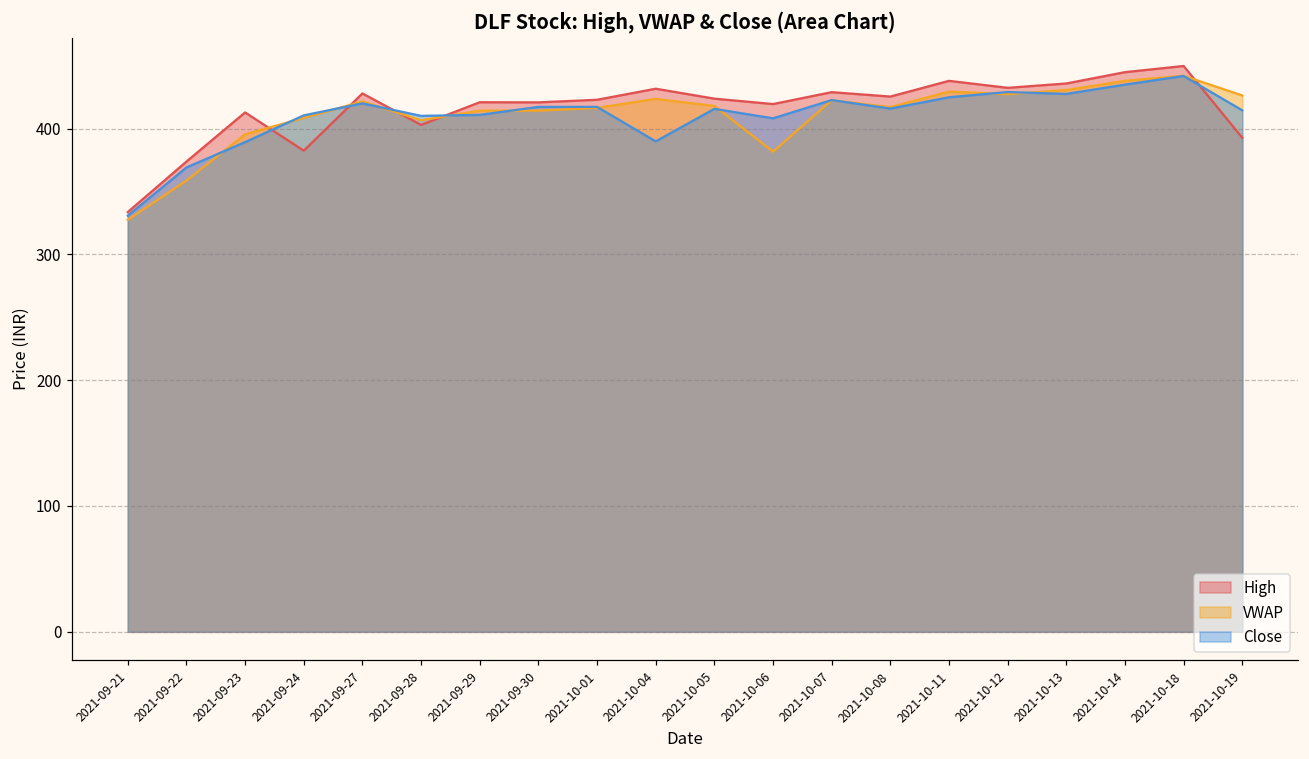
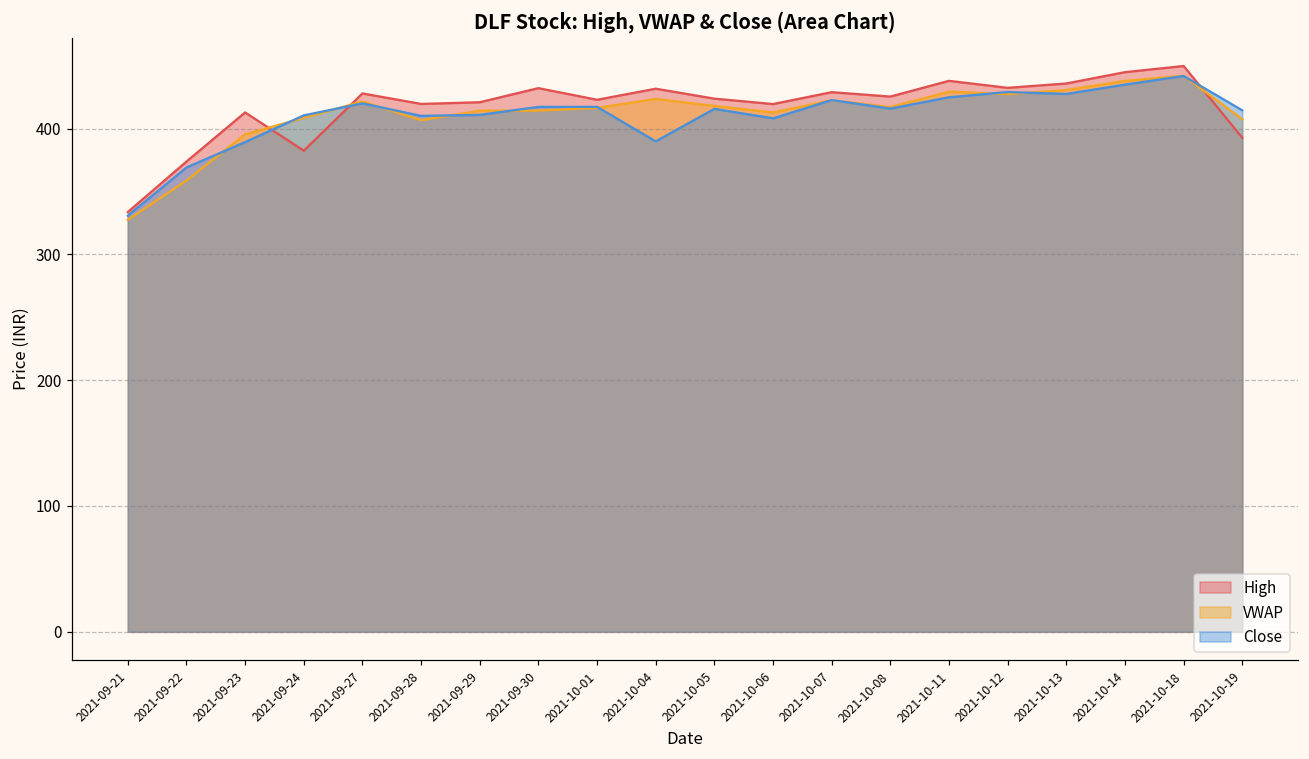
  {
    "High": {
      "2021-09-21": 334,
      "2021-09-22": 374,
      "2021-09-23": 413,
      "2021-09-24": 382,
      "2021-09-27": 428,
-     "2021-09-28": 403,
+     "2021-09-28": 420,
      "2021-09-29": 421,
-     "2021-09-30": 421,
+     "2021-09-30": 432,
      "2021-10-01": 423,
      "2021-10-04": 432,
      "2021-10-05": 424,
      "2021-10-06": 419,
      "2021-10-07": 429,
      "2021-10-08": 425,
      "2021-10-11": 438,
      "2021-10-12": 432,
      "2021-10-13": 436,
      "2021-10-14": 445,
      "2021-10-18": 450,
      "2021-10-19": 393
    },
    "VWAP": {
      "2021-09-21": 327,
      "2021-09-22": 359,
      "2021-09-23": 395,
      "2021-09-28": 407,
      "2021-09-29": 414,
      "2021-09-30": 414,
      "2021-10-04": 424,
      "2021-10-05": 418,
-     "2021-10-06": 382,
+     "2021-10-06": 413,
      "2021-10-11": 429,
      "2021-10-13": 431,
      "2021-10-14": 438,
-     "2021-10-19": 426
+     "2021-10-19": 407
    },
    "Close": {
      "2021-09-21": 331,
      "2021-09-22": 369,
      "2021-09-23": 389,
      "2021-09-28": 410,
      "2021-09-29": 411,
      "2021-09-30": 417,
      "2021-10-04": 390,
      "2021-10-05": 416,
      "2021-10-06": 408,
      "2021-10-11": 425,
      "2021-10-13": 428,
      "2021-10-14": 435,
      "2021-10-19": 414
    }
  }
